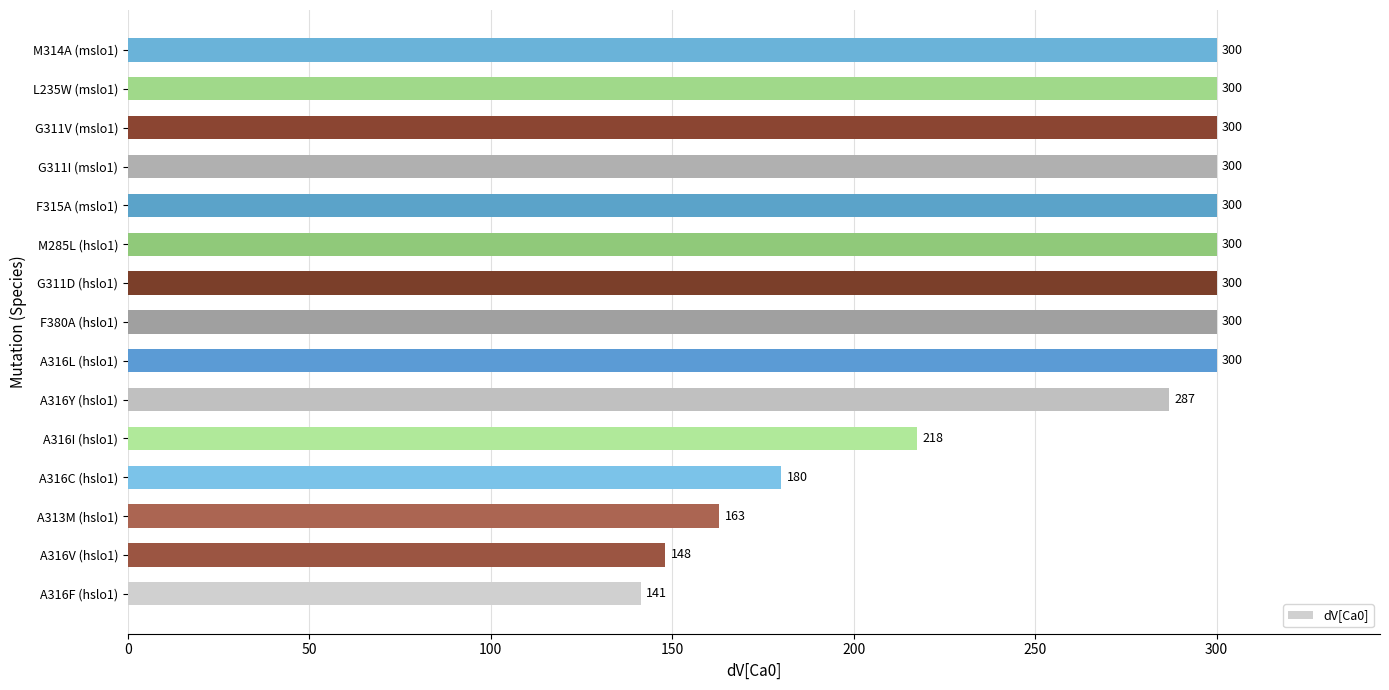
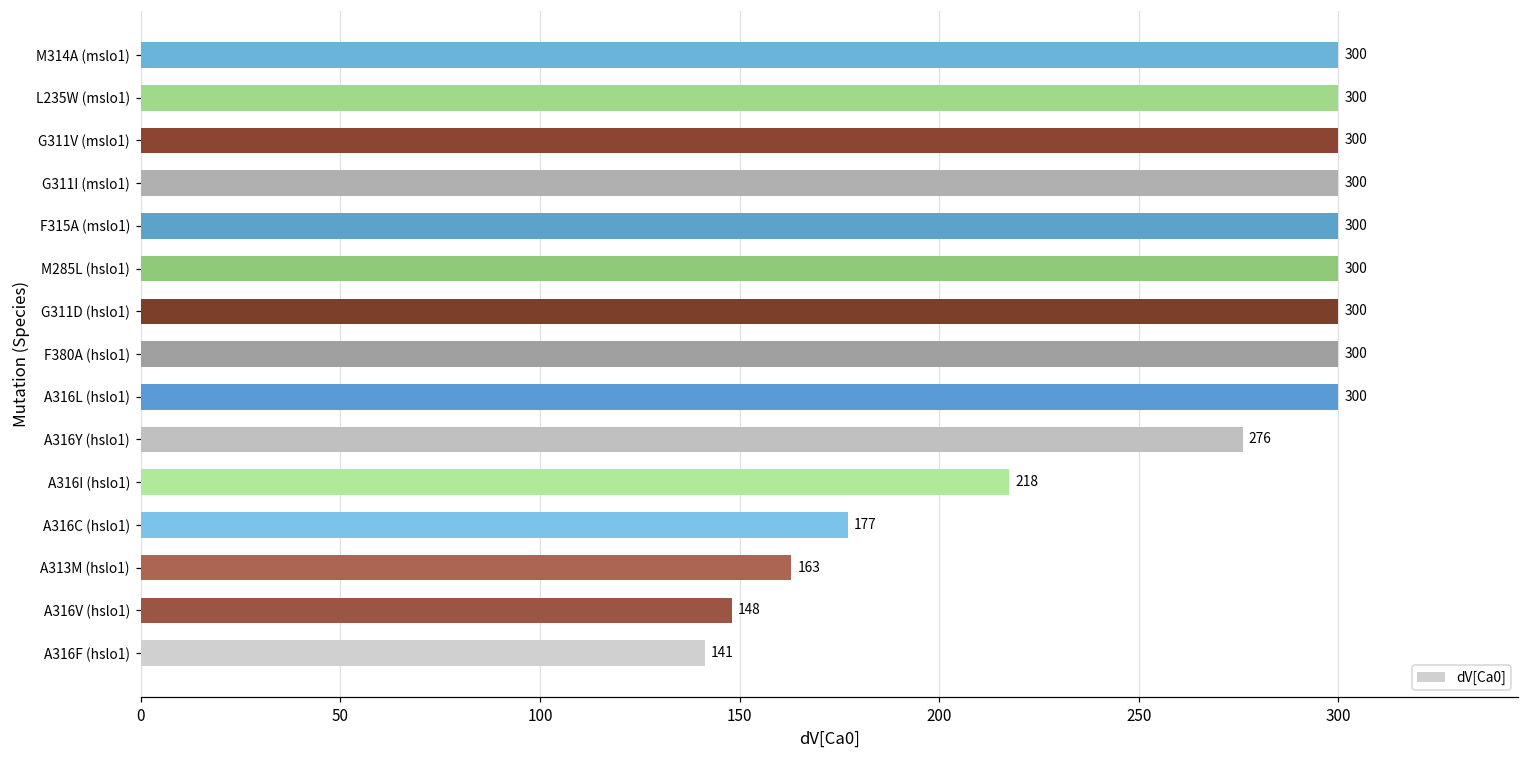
  {
    "M314A (mslo1)": 300,
    "L235W (mslo1)": 300,
    "G311V (mslo1)": 300,
    "G311I (mslo1)": 300,
    "F315A (mslo1)": 300,
    "M285L (hslo1)": 300,
    "G311D (hslo1)": 300,
    "F380A (hslo1)": 300,
    "A316L (hslo1)": 300,
-   "A316Y (hslo1)": 287,
+   "A316Y (hslo1)": 276,
    "A316I (hslo1)": 218,
-   "A316C (hslo1)": 180,
+   "A316C (hslo1)": 177,
    "A313M (hslo1)": 163,
    "A316V (hslo1)": 148,
    "A316F (hslo1)": 141
  }
